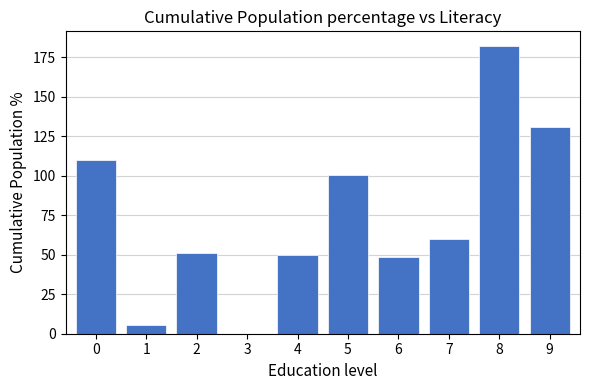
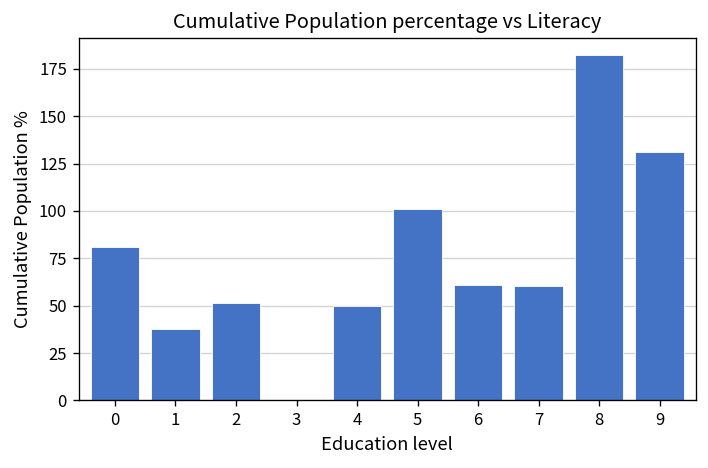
  {
-   "0": 110,
-   "1": 6,
+   "0": 81,
+   "1": 38,
    "2": 51,
    "3": 0,
    "4": 50,
    "5": 101,
-   "6": 48,
+   "6": 61,
    "7": 60,
    "8": 182,
    "9": 131
  }
